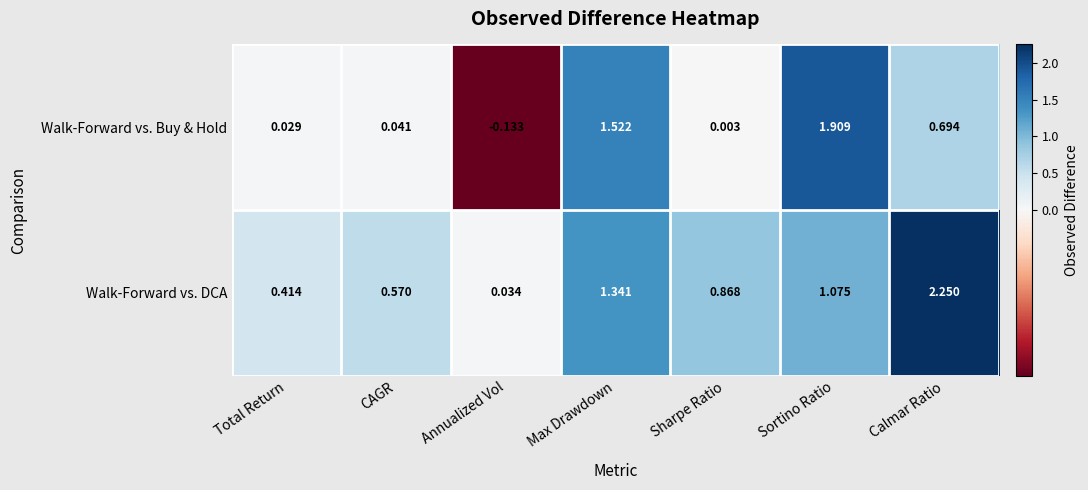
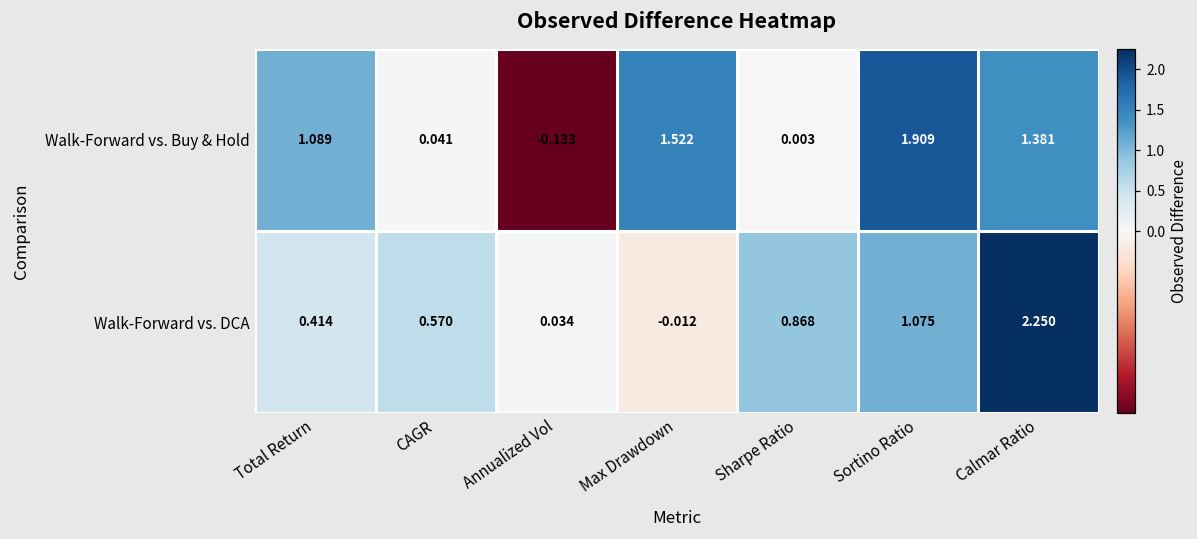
  {
    "Walk-Forward vs. Buy & Hold": {
-     "Total Return": 0.029,
+     "Total Return": 1.089,
      "CAGR": 0.041,
      "Annualized Vol": -0.133,
      "Max Drawdown": 1.522,
      "Sharpe Ratio": 0.003,
      "Sortino Ratio": 1.909,
-     "Calmar Ratio": 0.694
+     "Calmar Ratio": 1.381
    },
    "Walk-Forward vs. DCA": {
      "Total Return": 0.414,
      "CAGR": 0.570,
      "Annualized Vol": 0.034,
-     "Max Drawdown": 1.341,
+     "Max Drawdown": -0.012,
      "Sharpe Ratio": 0.868,
      "Sortino Ratio": 1.075,
      "Calmar Ratio": 2.250
    }
  }
